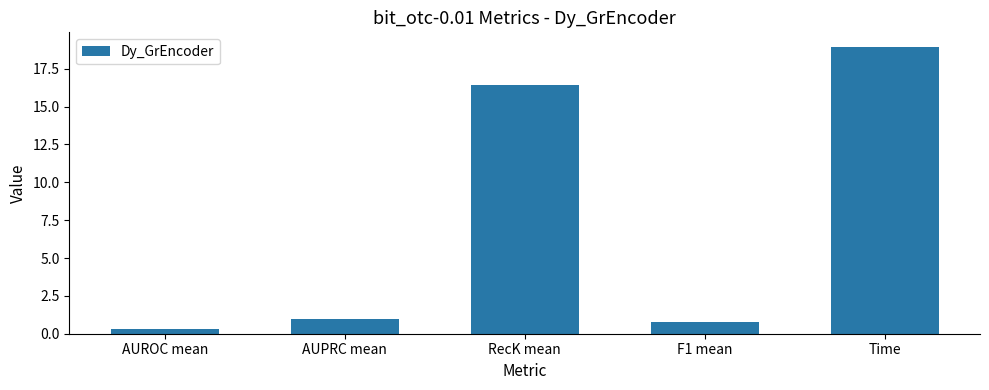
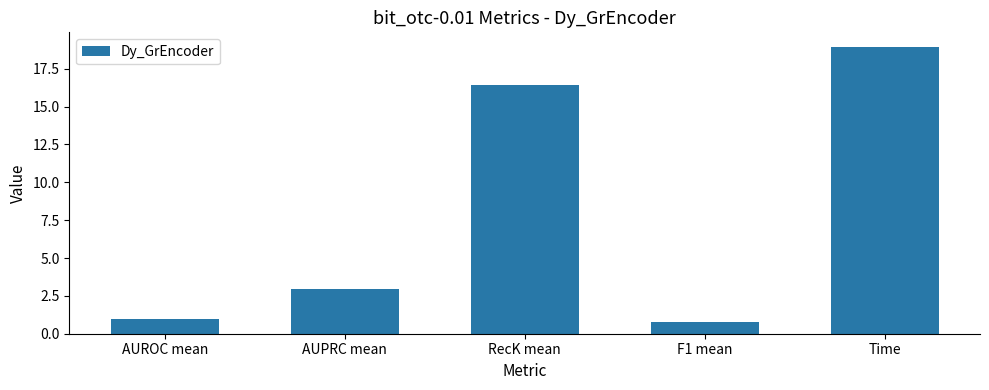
  {
-   "AUROC mean": 0.3,
-   "AUPRC mean": 1.0,
+   "AUROC mean": 1.0,
+   "AUPRC mean": 3.0,
    "RecK mean": 16.4,
    "F1 mean": 0.8,
    "Time": 19.0
  }
